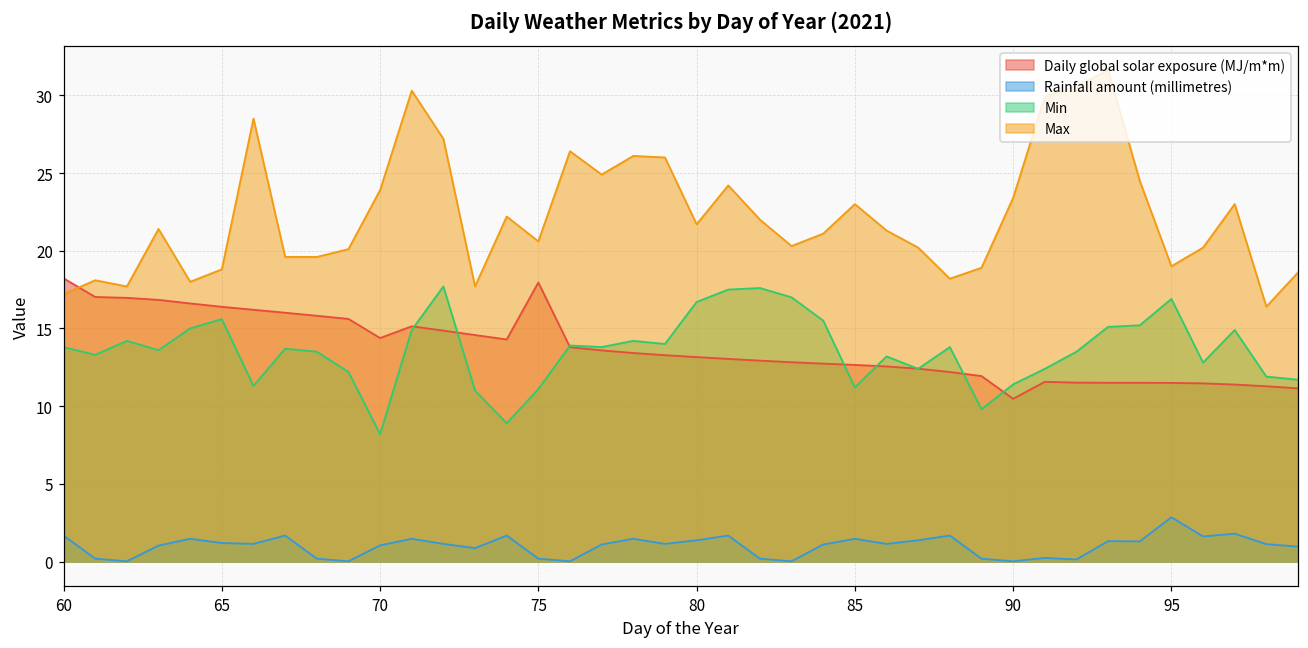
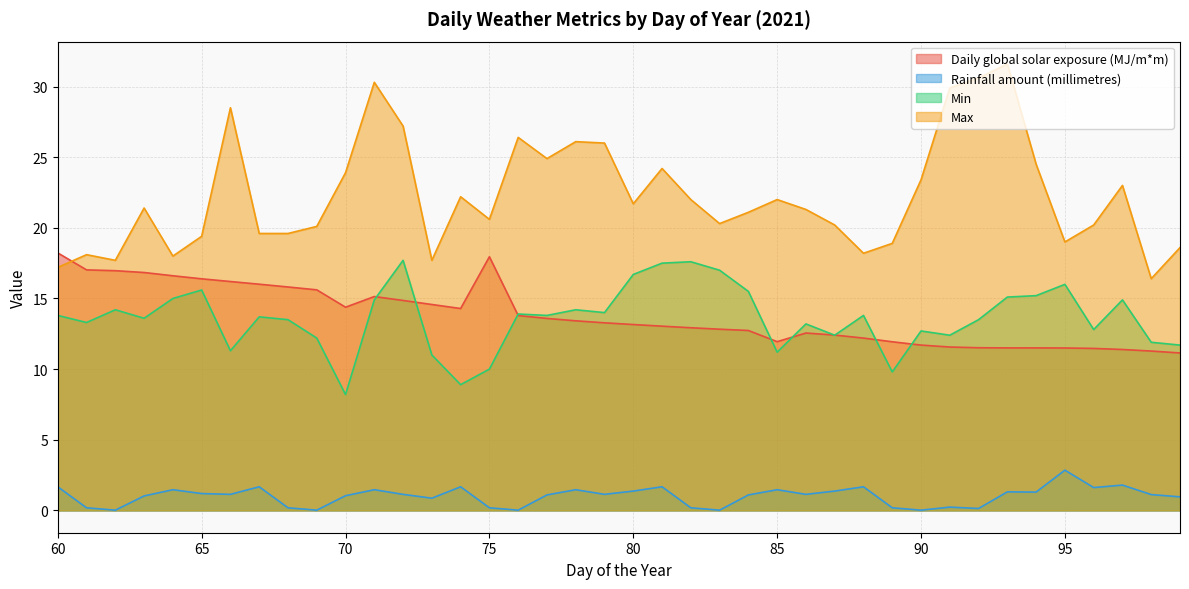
  {
    "Daily global solar exposure (MJ/m*m)": {
      "60": 18.2,
      "65": 16.4,
      "70": 14.4,
      "75": 18.0,
      "80": 13.2,
-     "85": 12.7,
-     "90": 10.5,
+     "85": 11.9,
+     "90": 11.7,
      "95": 11.5
    },
    "Rainfall amount (millimetres)": {
      "60": 1.7,
      "65": 1.2,
      "70": 1.0,
      "75": 0.2,
      "80": 1.4,
      "85": 1.5,
      "90": 0.0,
      "95": 2.8
    },
    "Min": {
      "60": 13.8,
      "65": 15.6,
      "70": 8.2,
-     "75": 11.1,
+     "75": 10.0,
      "80": 16.7,
      "85": 11.2,
-     "90": 11.4,
-     "95": 16.9
+     "90": 12.7,
+     "95": 16.0
    },
    "Max": {
      "60": 17.2,
-     "65": 18.8,
+     "65": 19.4,
      "70": 23.9,
      "75": 20.6,
      "80": 21.7,
-     "85": 23,
+     "85": 22,
      "90": 23.4,
      "95": 19.0
    }
  }
